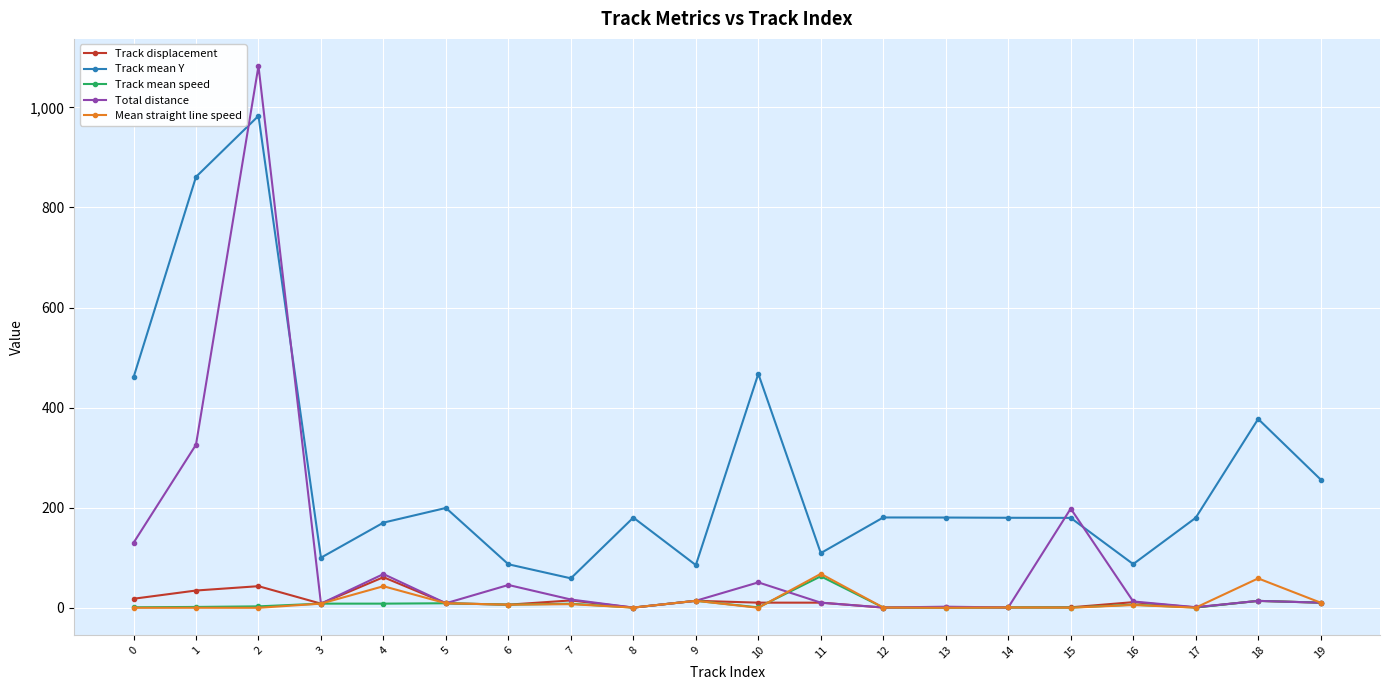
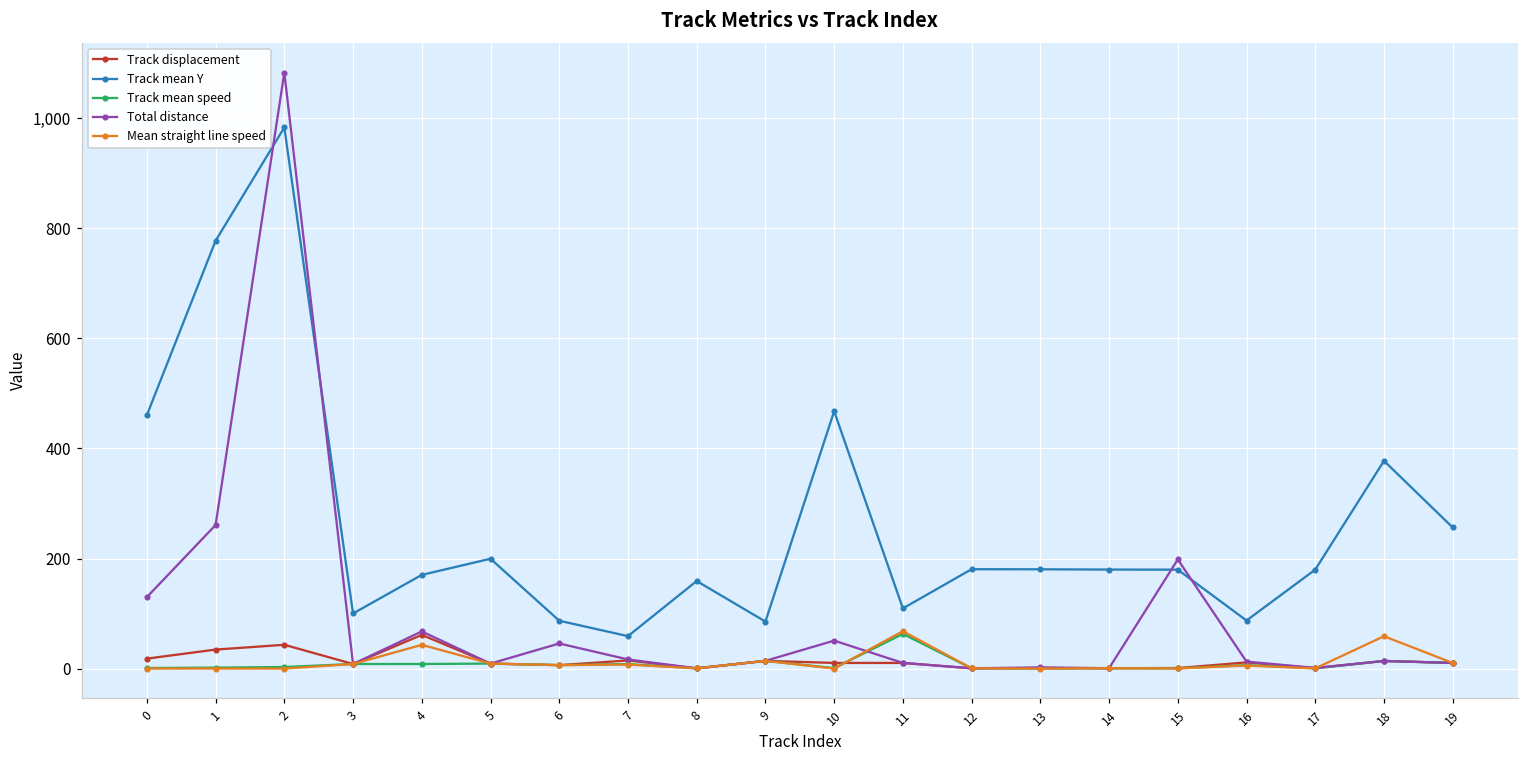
  {
    "Track displacement": {
      "0": "20",
      "1": "30",
      "2": "40",
      "4": "60",
      "10": "10"
    },
    "Track mean Y": {
      "0": "460",
-     "1": "860",
+     "1": "780",
      "2": "980",
      "3": "100",
      "4": "170",
      "5": "200",
      "6": "90",
      "7": "60",
-     "8": "180",
+     "8": "160",
      "9": "90",
      "10": "470",
      "11": "110",
      "12": "180",
      "13": "180",
      "14": "180",
      "15": "180",
      "16": "90",
      "17": "180",
      "18": "380",
      "19": "260"
    },
    "Track mean speed": {
      "4": "10"
    },
    "Total distance": {
      "0": "130",
-     "1": "330",
+     "1": "260",
      "2": "1,080",
      "4": "70",
      "6": "50",
      "10": "50",
      "15": "200"
    },
    "Mean straight line speed": {
      "4": "40",
      "18": "60"
    }
  }
